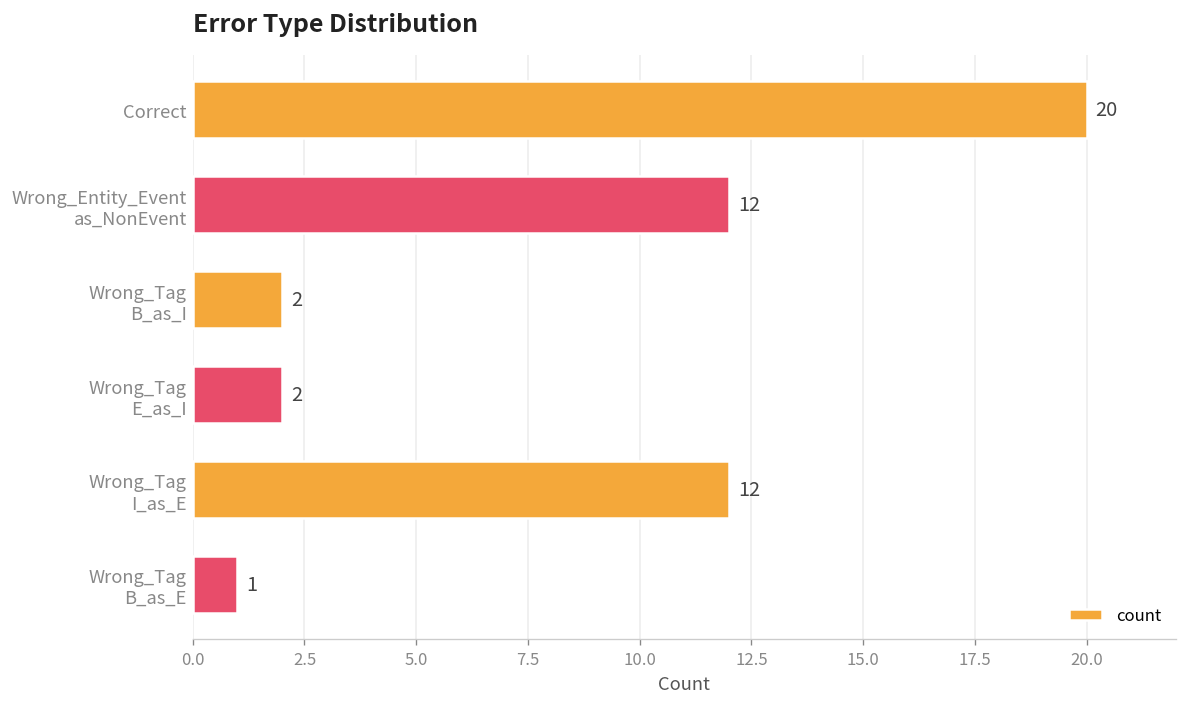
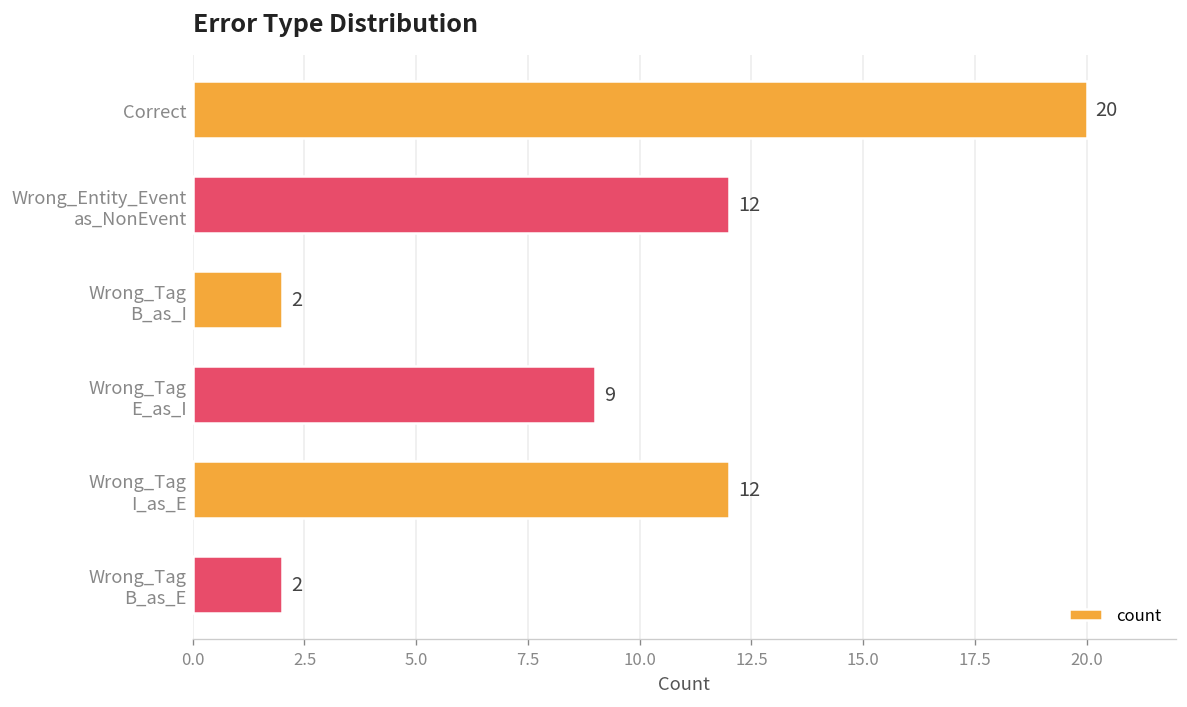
  {
    "Correct": 20,
    "Wrong_Entity_Event as_NonEvent": 12,
    "Wrong_Tag B_as_I": 2,
-   "Wrong_Tag E_as_I": 2,
+   "Wrong_Tag E_as_I": 9,
    "Wrong_Tag I_as_E": 12,
-   "Wrong_Tag B_as_E": 1
+   "Wrong_Tag B_as_E": 2
  }
